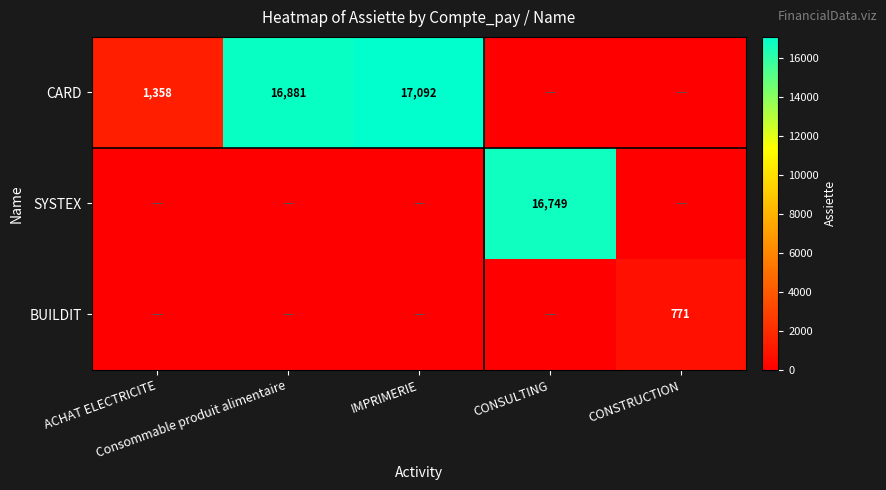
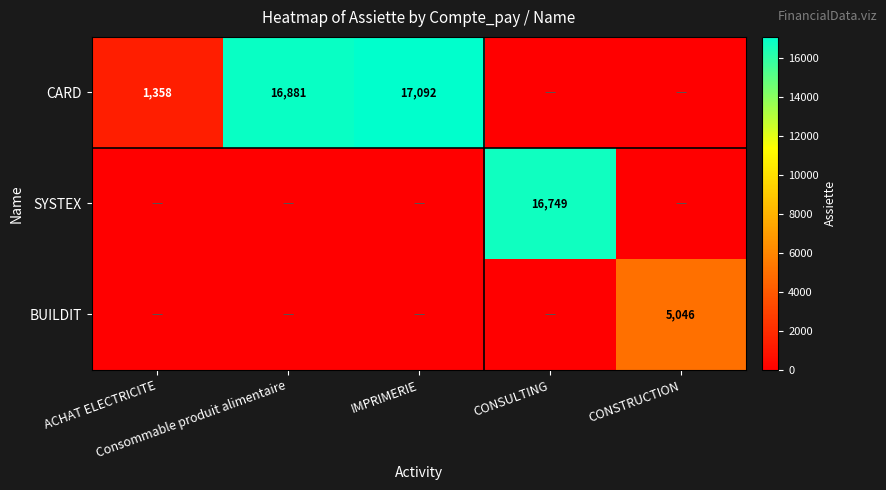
  {
    "CARD": {
      "ACHAT ELECTRICITE": "1,358",
      "Consommable produit alimentaire": "16,881",
      "IMPRIMERIE": "17,092"
    },
    "SYSTEX": {
      "CONSULTING": "16,749"
    },
    "BUILDIT": {
-     "CONSTRUCTION": "771"
+     "CONSTRUCTION": "5,046"
    }
  }
